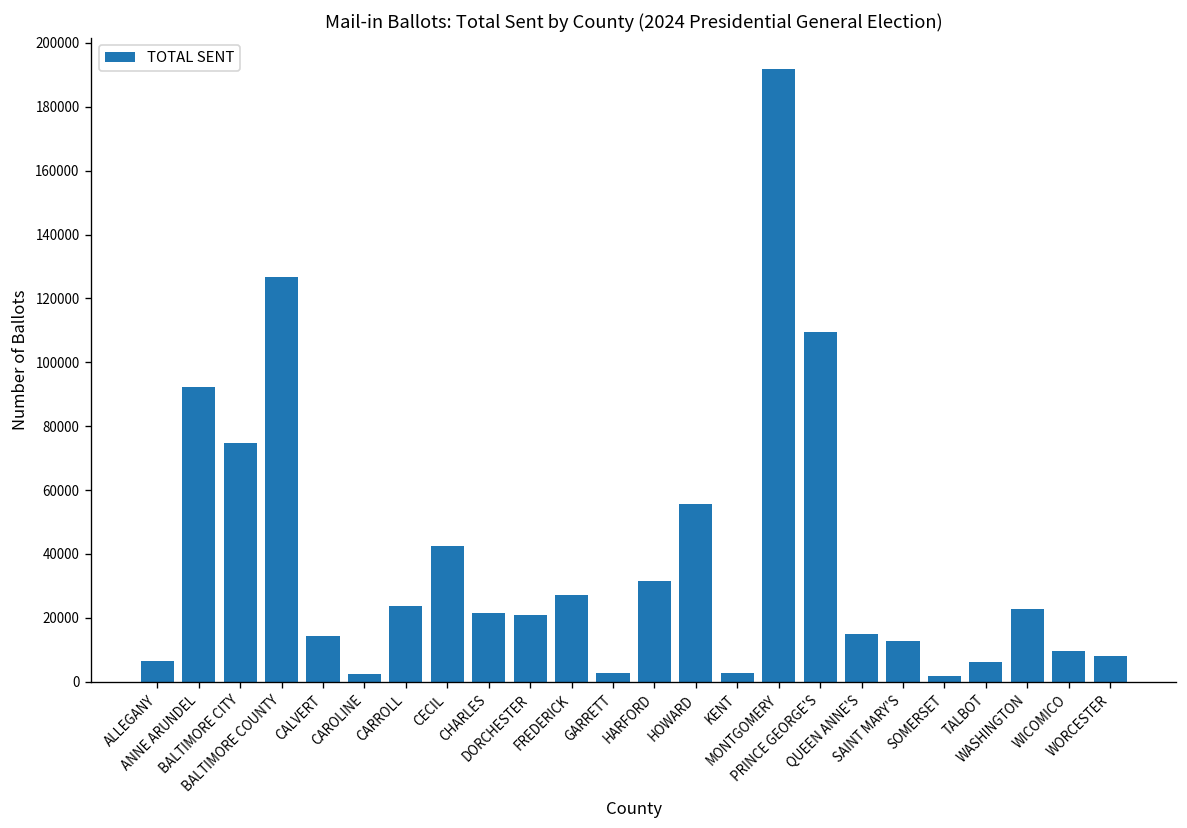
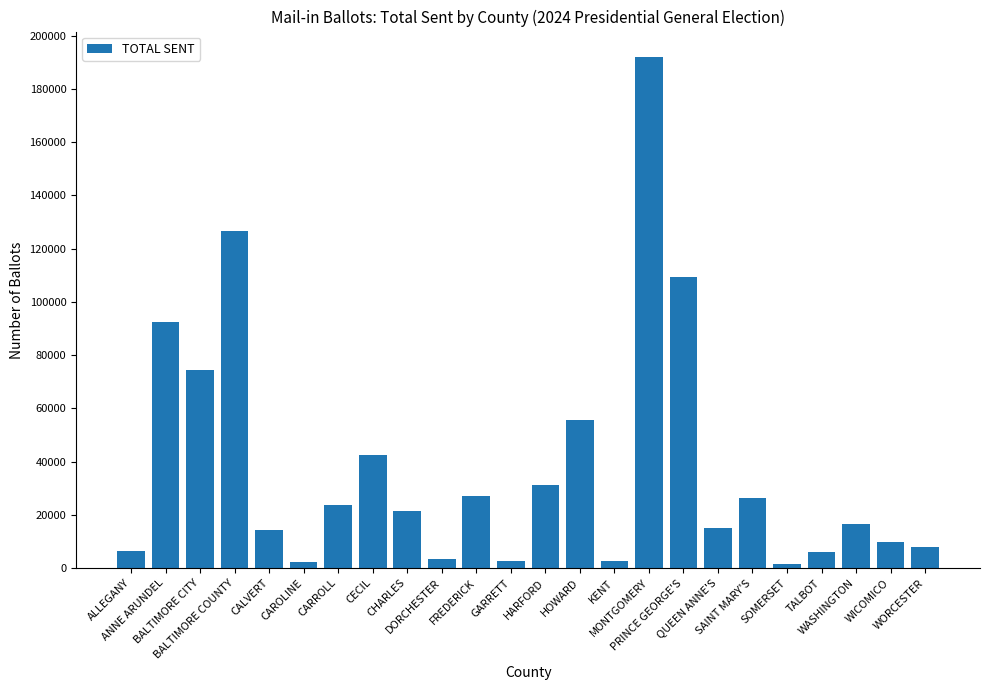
  {
    "ALLEGANY": 6000,
    "ANNE ARUNDEL": 92000,
    "BALTIMORE CITY": 75000,
    "BALTIMORE COUNTY": 127000,
    "CALVERT": 14000,
    "CAROLINE": 2000,
    "CARROLL": 24000,
    "CECIL": 43000,
    "CHARLES": 22000,
-   "DORCHESTER": 21000,
+   "DORCHESTER": 3000,
    "FREDERICK": 27000,
    "GARRETT": 3000,
    "HARFORD": 31000,
    "HOWARD": 56000,
    "KENT": 3000,
    "MONTGOMERY": 192000,
    "PRINCE GEORGE'S": 109000,
    "QUEEN ANNE'S": 15000,
-   "SAINT MARY'S": 13000,
+   "SAINT MARY'S": 26000,
    "SOMERSET": 2000,
    "TALBOT": 6000,
-   "WASHINGTON": 23000,
+   "WASHINGTON": 16000,
    "WICOMICO": 10000,
    "WORCESTER": 8000
  }
